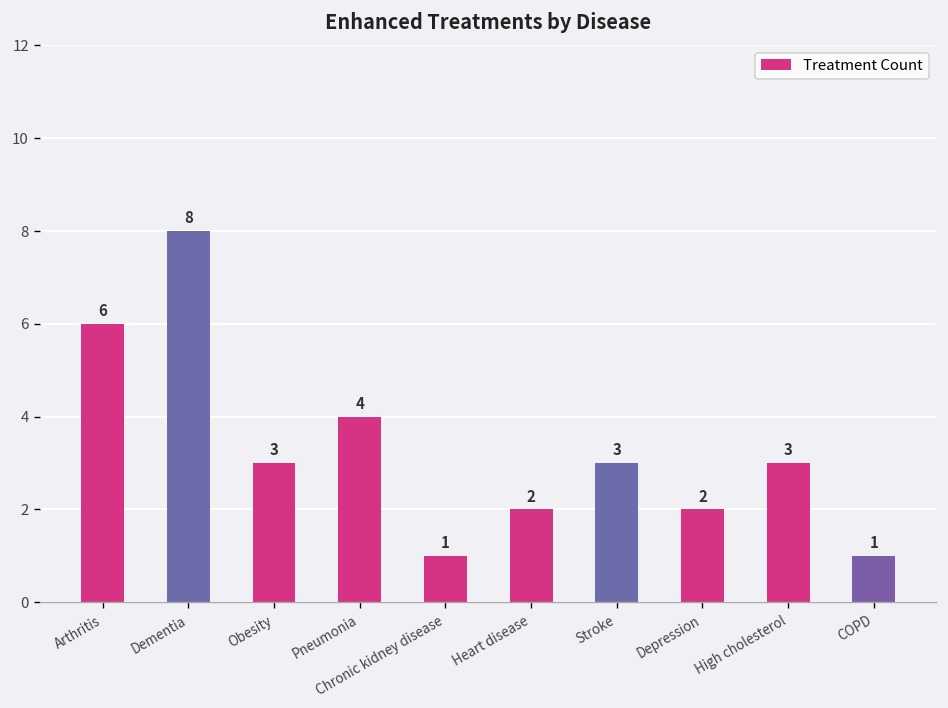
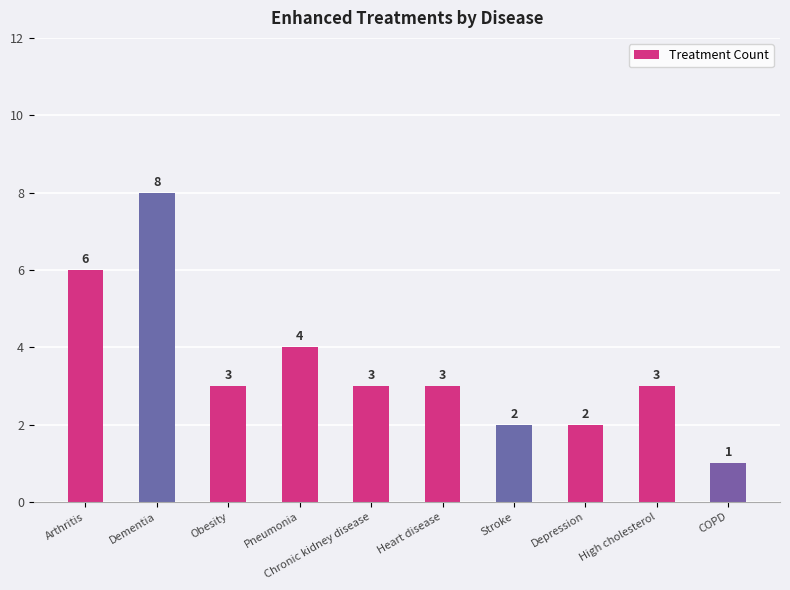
  {
    "Arthritis": 6,
    "Dementia": 8,
    "Obesity": 3,
    "Pneumonia": 4,
-   "Chronic kidney disease": 1,
-   "Heart disease": 2,
-   "Stroke": 3,
+   "Chronic kidney disease": 3,
+   "Heart disease": 3,
+   "Stroke": 2,
    "Depression": 2,
    "High cholesterol": 3,
    "COPD": 1
  }
